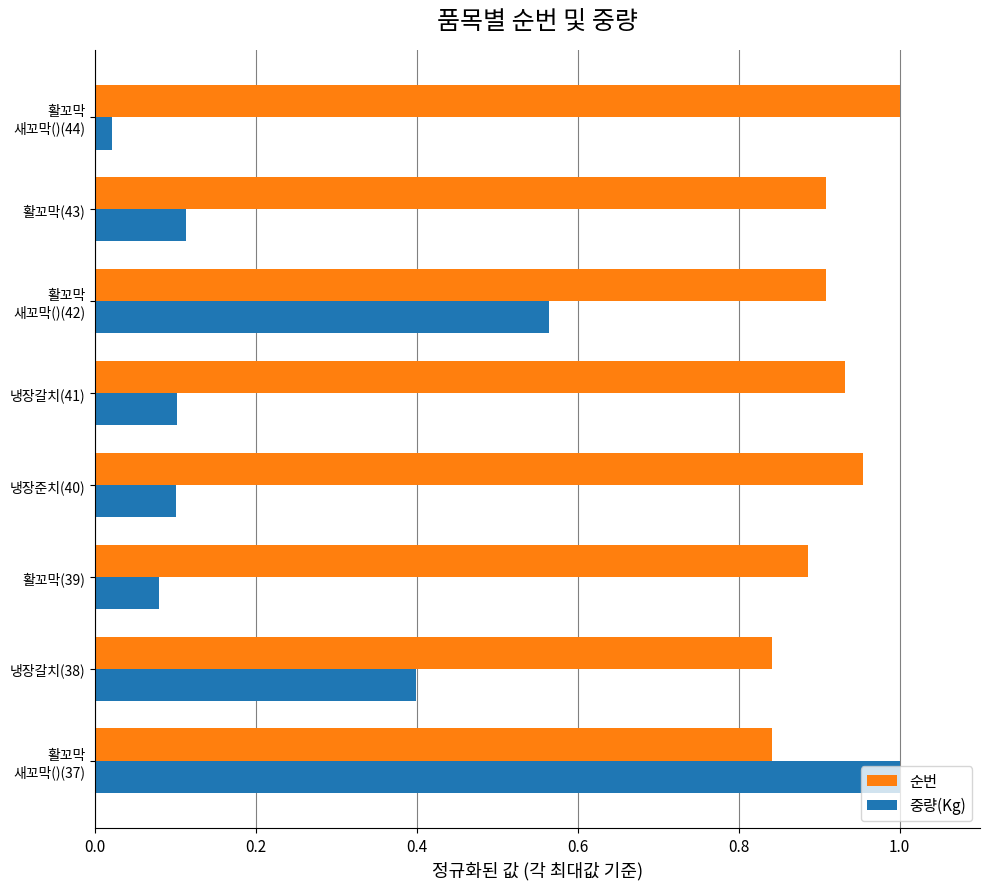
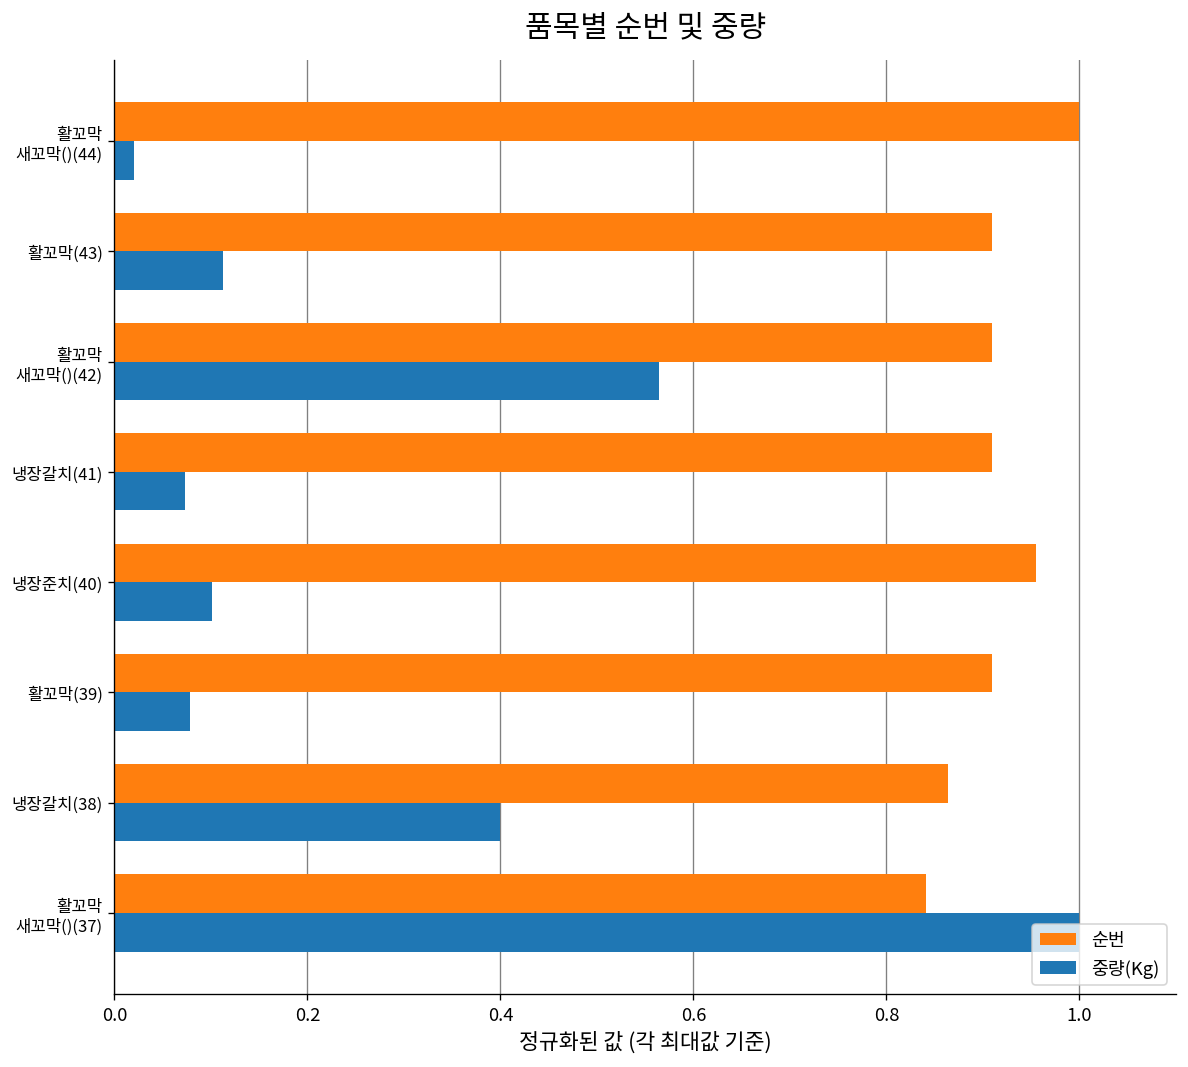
  {
    "순번": {
      "활꼬막 새꼬막()(44)": 1.00,
      "활꼬막(43)": 0.91,
      "활꼬막 새꼬막()(42)": 0.91,
-     "냉장갈치(41)": 0.93,
+     "냉장갈치(41)": 0.91,
      "냉장준치(40)": 0.95,
-     "활꼬막(39)": 0.89,
-     "냉장갈치(38)": 0.84,
+     "활꼬막(39)": 0.91,
+     "냉장갈치(38)": 0.86,
      "활꼬막 새꼬막()(37)": 0.84
    },
    "중량(Kg)": {
      "활꼬막 새꼬막()(44)": 0.02,
      "활꼬막(43)": 0.11,
      "활꼬막 새꼬막()(42)": 0.56,
-     "냉장갈치(41)": 0.10,
+     "냉장갈치(41)": 0.07,
      "냉장준치(40)": 0.10,
      "활꼬막(39)": 0.08,
      "냉장갈치(38)": 0.40
    }
  }
